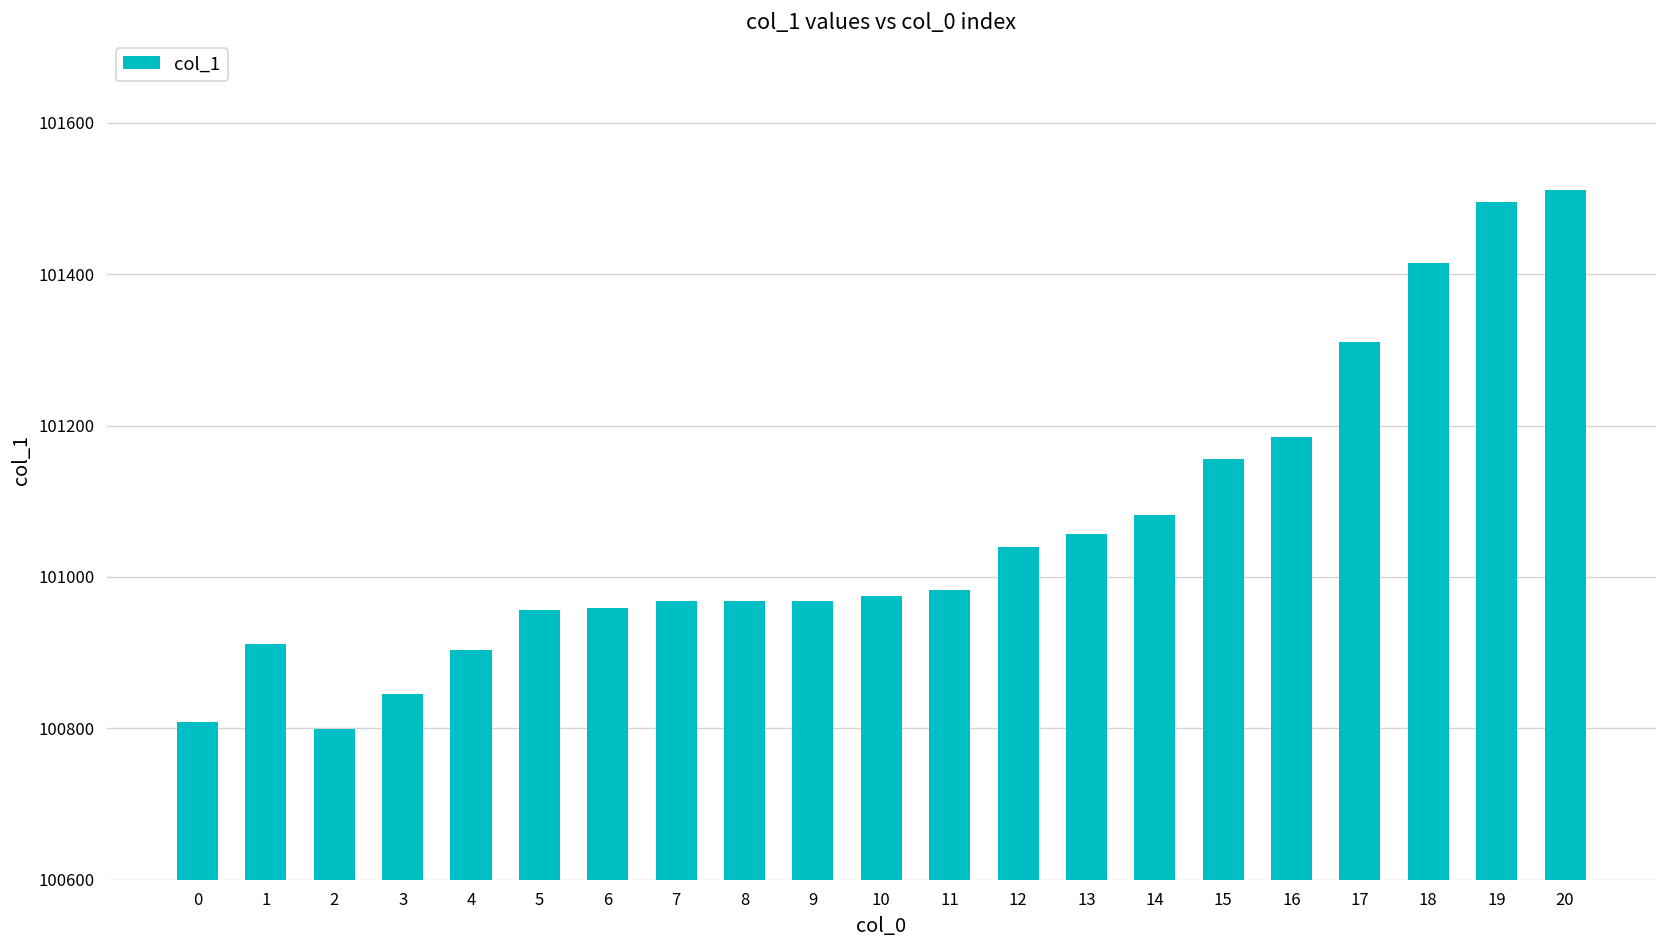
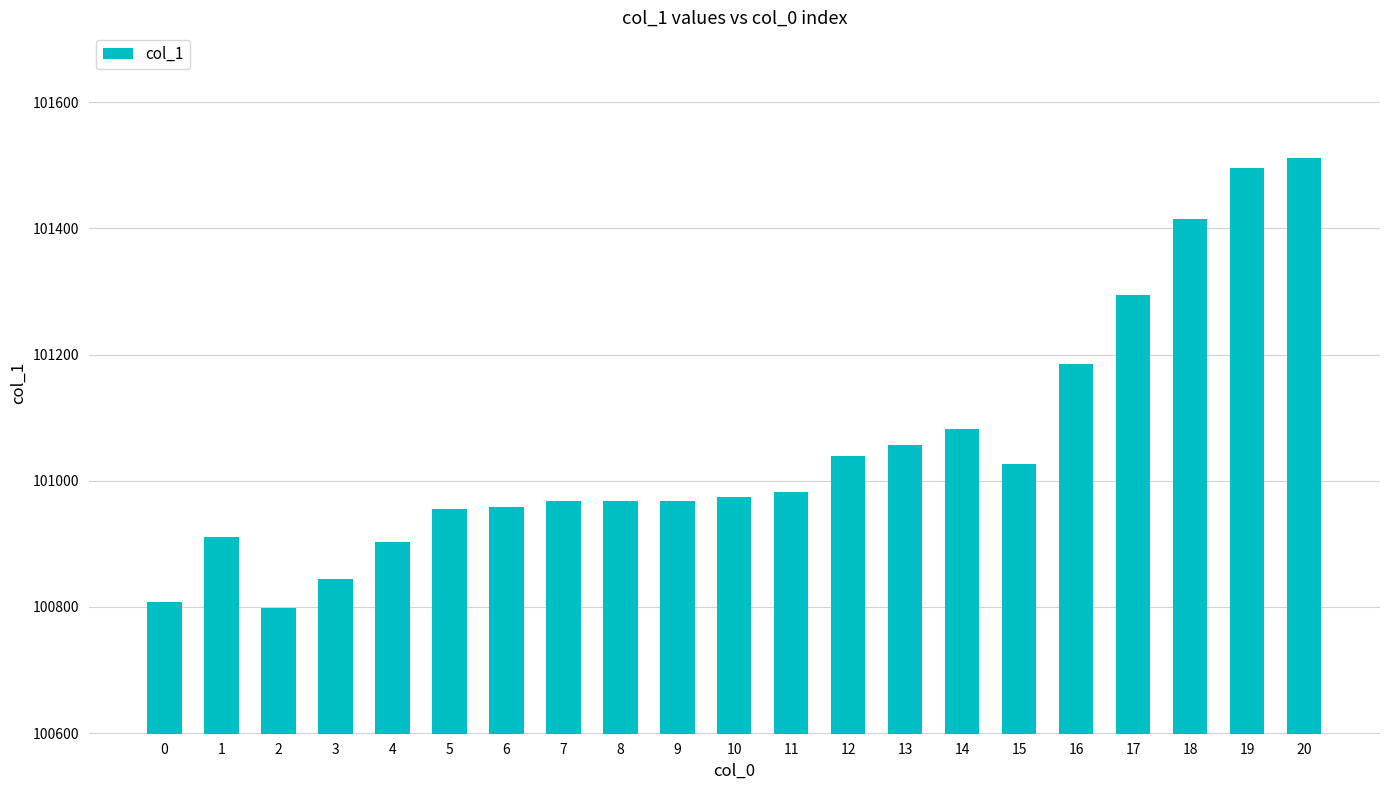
  {
    "0": 100810,
    "1": 100910,
    "2": 100800,
    "3": 100850,
    "4": 100900,
    "5": 100960,
    "6": 100960,
    "7": 100970,
    "8": 100970,
    "9": 100970,
    "10": 100980,
    "11": 100980,
    "12": 101040,
    "13": 101060,
    "14": 101080,
-   "15": 101160,
+   "15": 101030,
    "16": 101190,
-   "17": 101310,
+   "17": 101290,
    "18": 101420,
    "19": 101500,
    "20": 101510
  }
